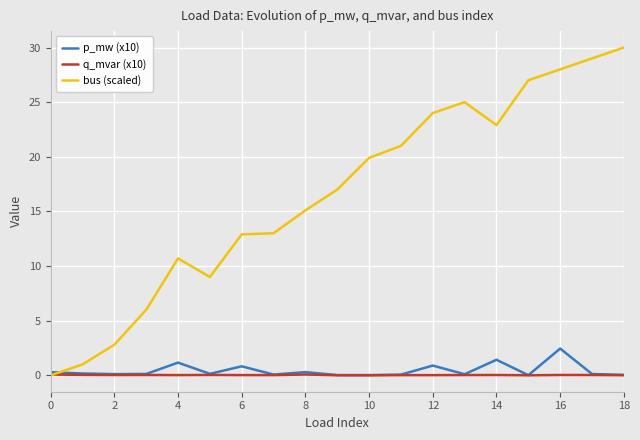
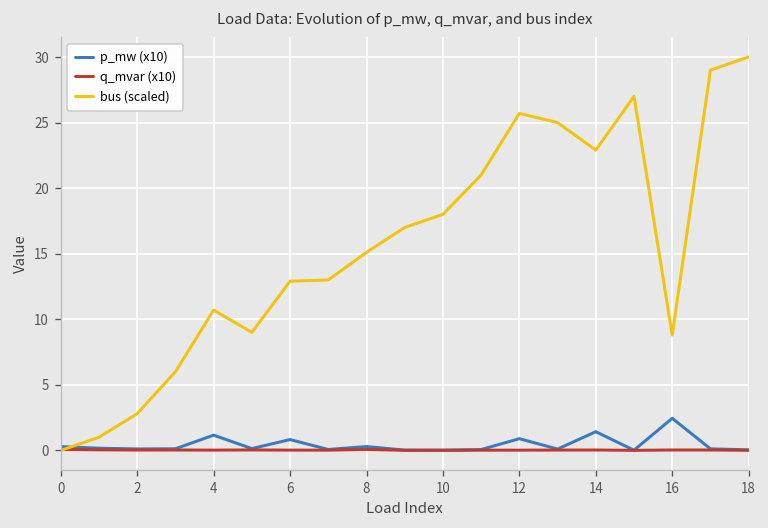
  {
    "p_mw (x10)": {
      "4": 1.2,
      "6": 0.8,
      "12": 0.9,
      "14": 1.4,
      "16": 2.4
    },
    "q_mvar (x10)": {
      "4": 0.0,
      "6": 0.0,
      "12": 0.0,
      "14": 0.0,
      "16": 0.0
    },
    "bus (scaled)": {
      "2": 2.8,
      "4": 10.7,
      "6": 12.9,
      "8": 15.1,
-     "10": 19.9,
-     "12": 24.0,
+     "10": 18.0,
+     "12": 25.7,
      "14": 22.9,
-     "16": 28.0,
+     "16": 8.8,
      "18": 30.0
    }
  }
